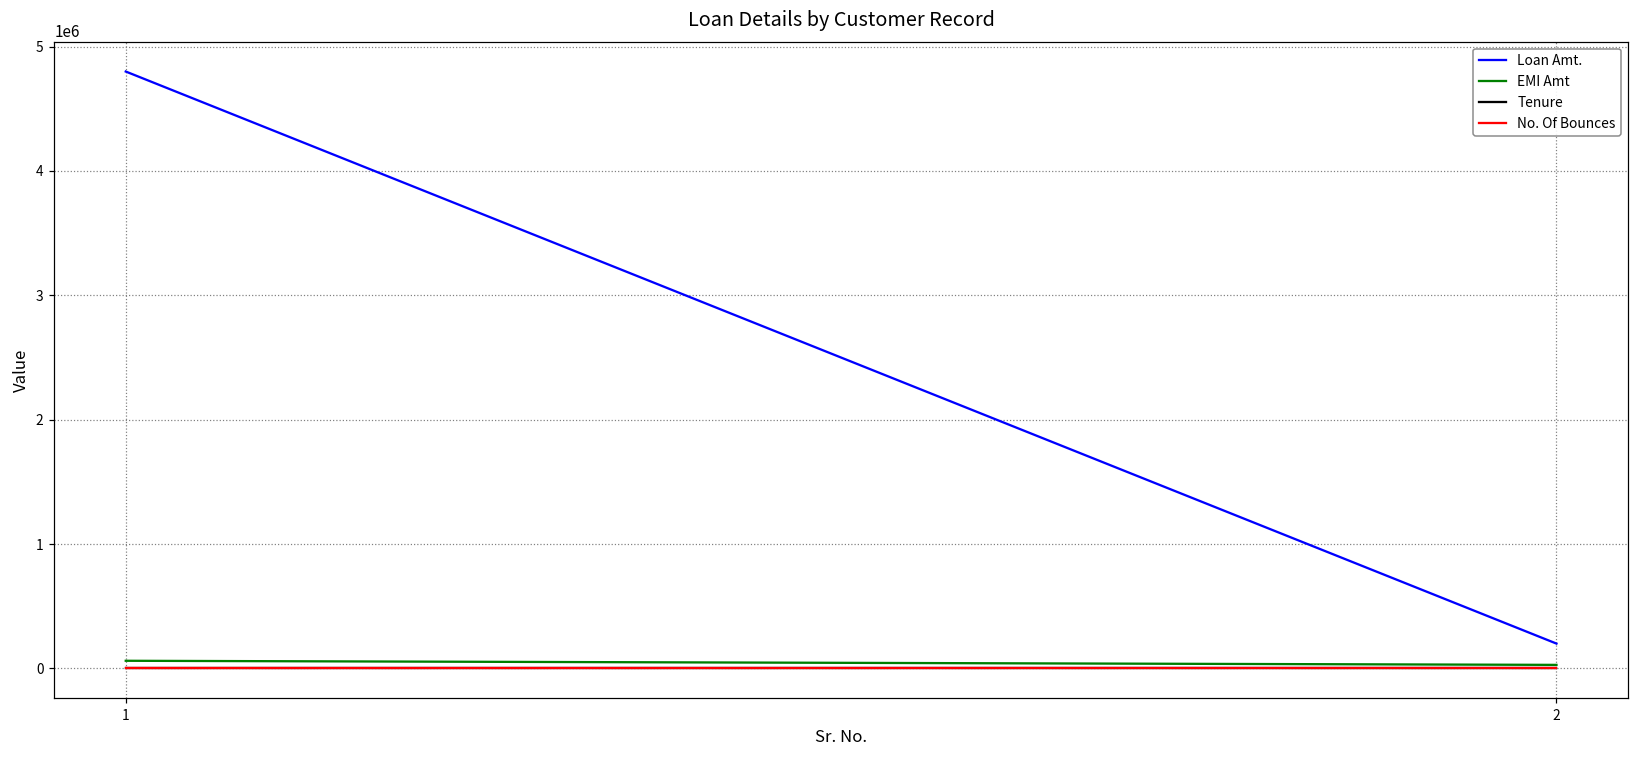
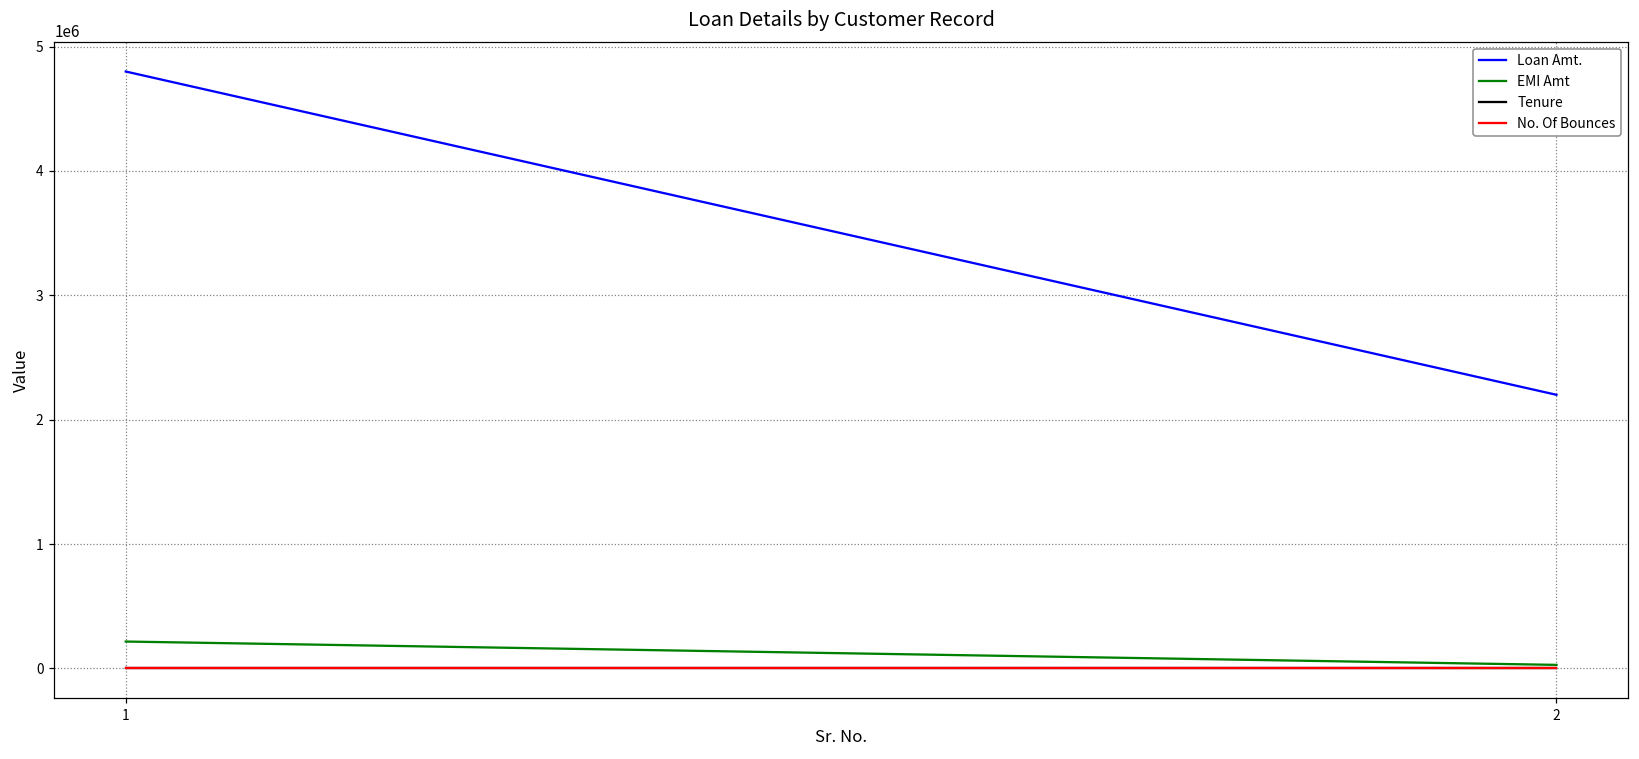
  {
    "Loan Amt.": {
      "1": 4800000,
-     "2": 200000
+     "2": 2200000
    },
    "EMI Amt": {
-     "1": 60000,
+     "1": 220000,
      "2": 30000
    },
    "No. Of Bounces": {
      "1": 0,
      "2": 0
    }
  }
